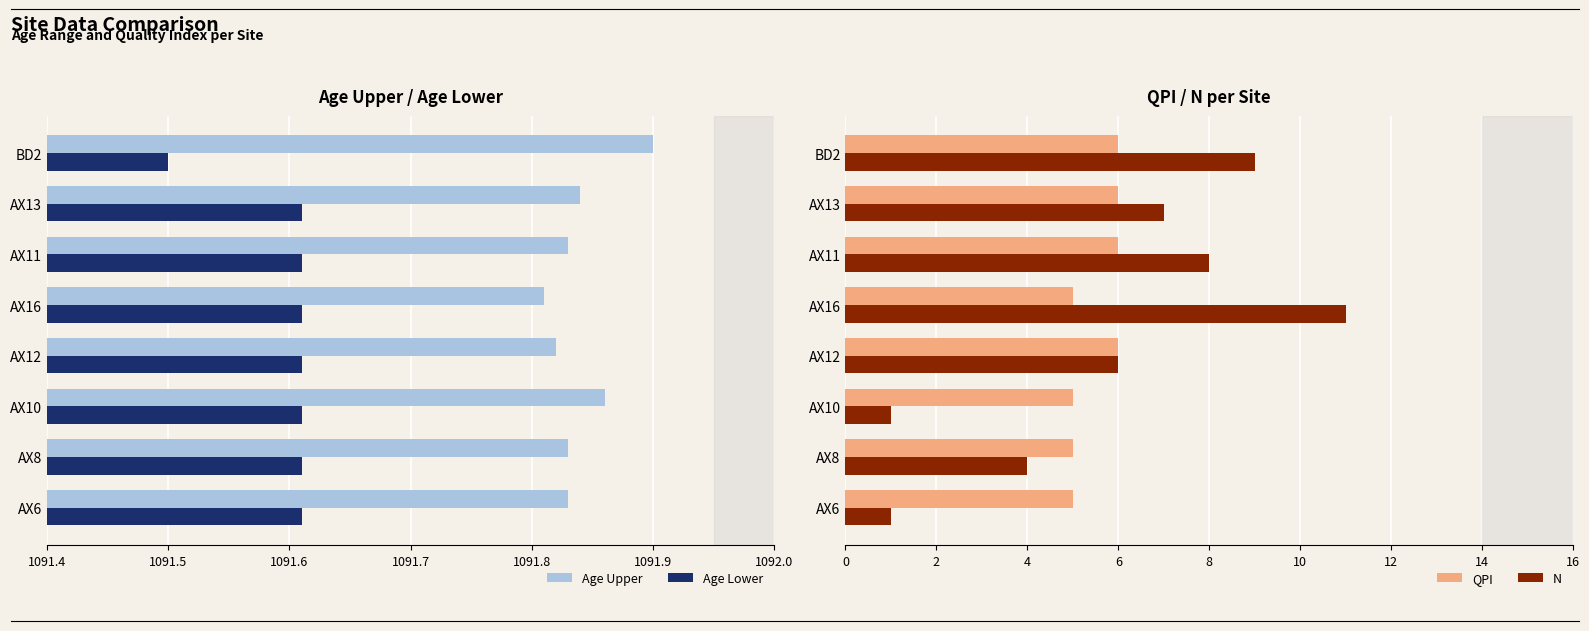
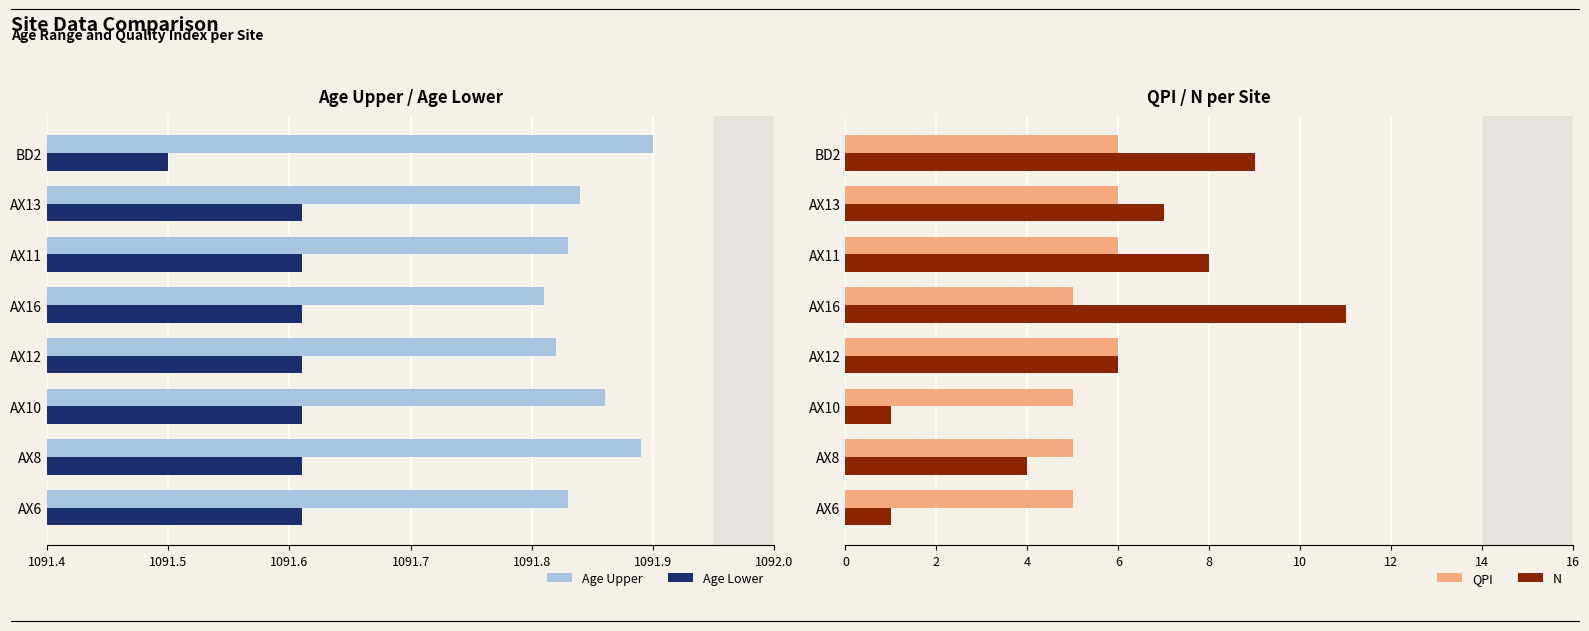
  {
    "Age Upper / Age Lower": {
      "Age Upper": {
        "BD2": 1091.90,
        "AX13": 1091.84,
        "AX11": 1091.83,
        "AX16": 1091.81,
        "AX12": 1091.82,
        "AX10": 1091.86,
-       "AX8": 1091.83,
+       "AX8": 1091.89,
        "AX6": 1091.83
      },
      "Age Lower": {
        "BD2": 1091.50,
        "AX13": 1091.61,
        "AX11": 1091.61,
        "AX16": 1091.61,
        "AX12": 1091.61,
        "AX10": 1091.61,
        "AX8": 1091.61,
        "AX6": 1091.61
      }
    },
    "QPI / N per Site": {
      "QPI": {
        "BD2": 6.0,
        "AX13": 6.0,
        "AX11": 6.0,
        "AX16": 5.0,
        "AX12": 6.0,
        "AX10": 5.0,
        "AX8": 5.0,
        "AX6": 5.0
      },
      "N": {
        "BD2": 9.0,
        "AX13": 7.0,
        "AX11": 8.0,
        "AX16": 11.0,
        "AX12": 6.0,
        "AX10": 1.0,
        "AX8": 4.0,
        "AX6": 1.0
      }
    }
  }
